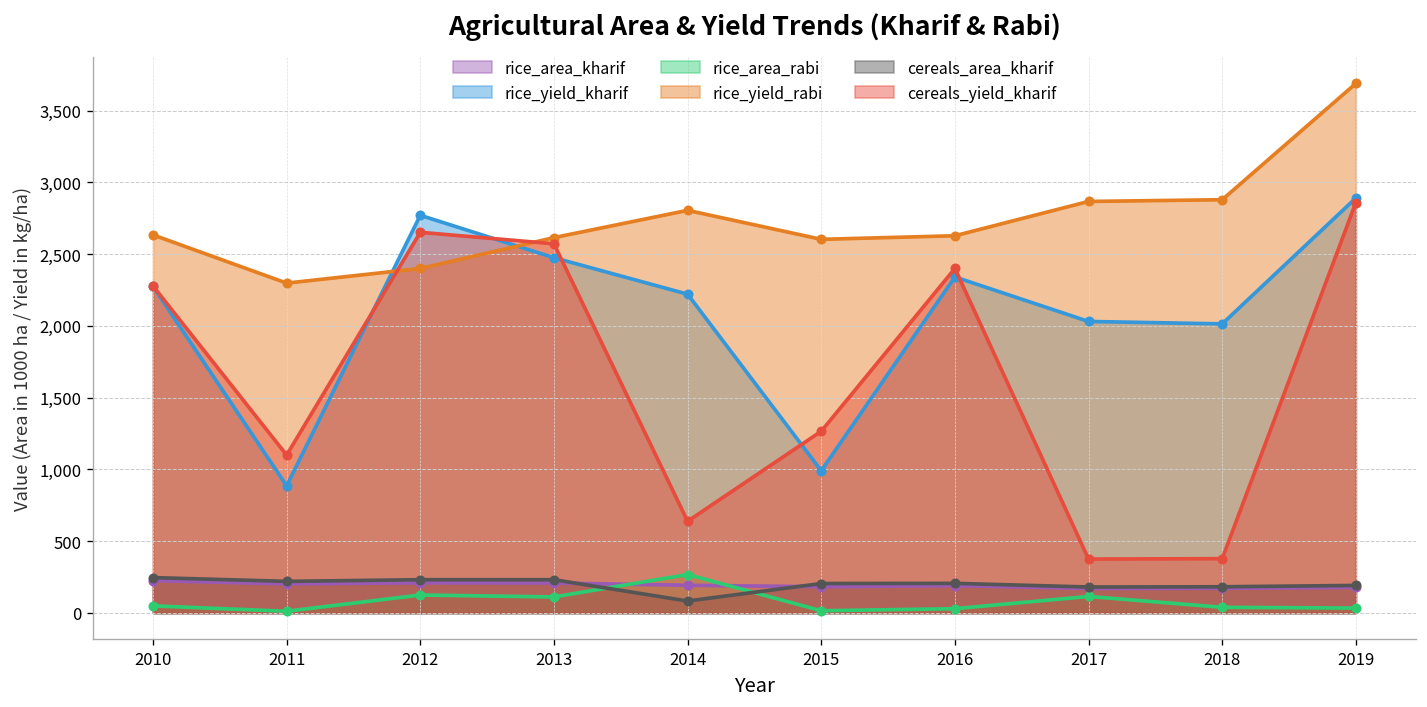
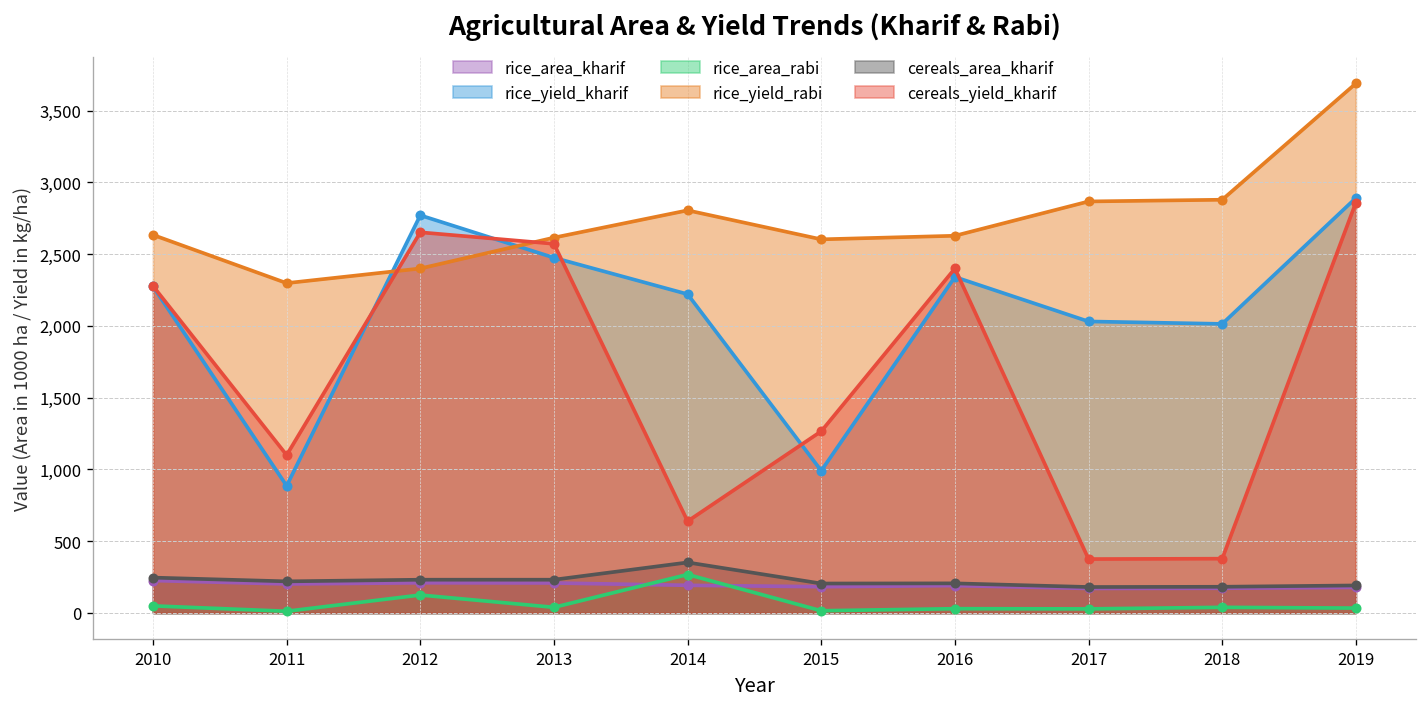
  {
    "rice_area_kharif": {
      "2012": "210",
      "2013": "210",
      "2014": "190",
      "2015": "180"
    },
    "rice_yield_kharif": {
      "2011": "890",
      "2012": "2,770",
      "2013": "2,480",
      "2014": "2,220",
      "2015": "990",
      "2016": "2,340",
      "2017": "2,030",
      "2018": "2,010",
      "2019": "2,890"
    },
    "rice_area_rabi": {
      "2010": "50",
      "2011": "10",
      "2012": "130",
-     "2013": "110",
+     "2013": "40",
      "2014": "270",
      "2015": "20",
      "2016": "30",
-     "2017": "120",
+     "2017": "30",
      "2018": "40",
      "2019": "30"
    },
    "cereals_area_kharif": {
      "2012": "230",
      "2013": "230",
-     "2014": "80",
+     "2014": "350",
      "2015": "210"
    }
  }
